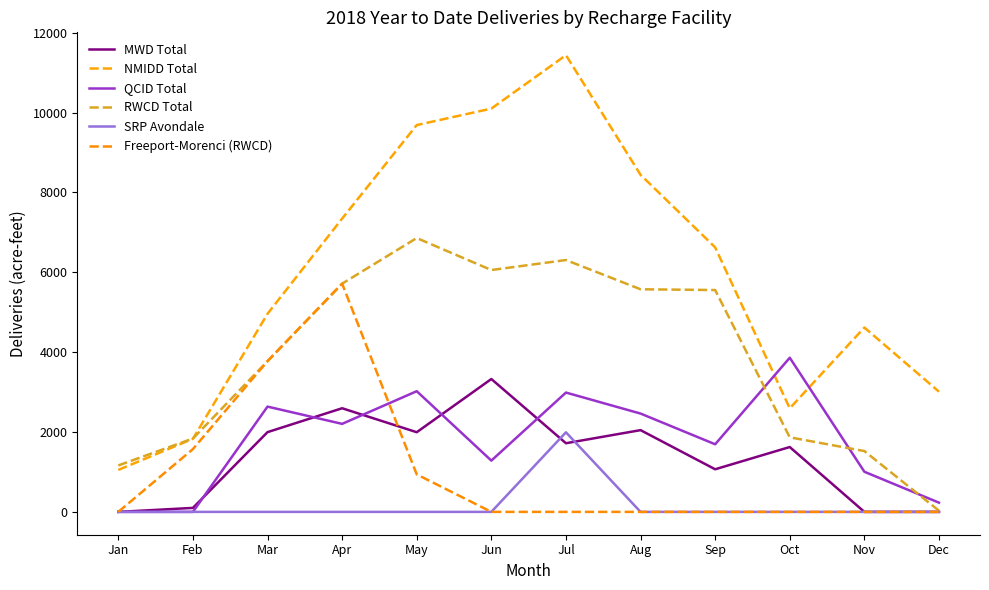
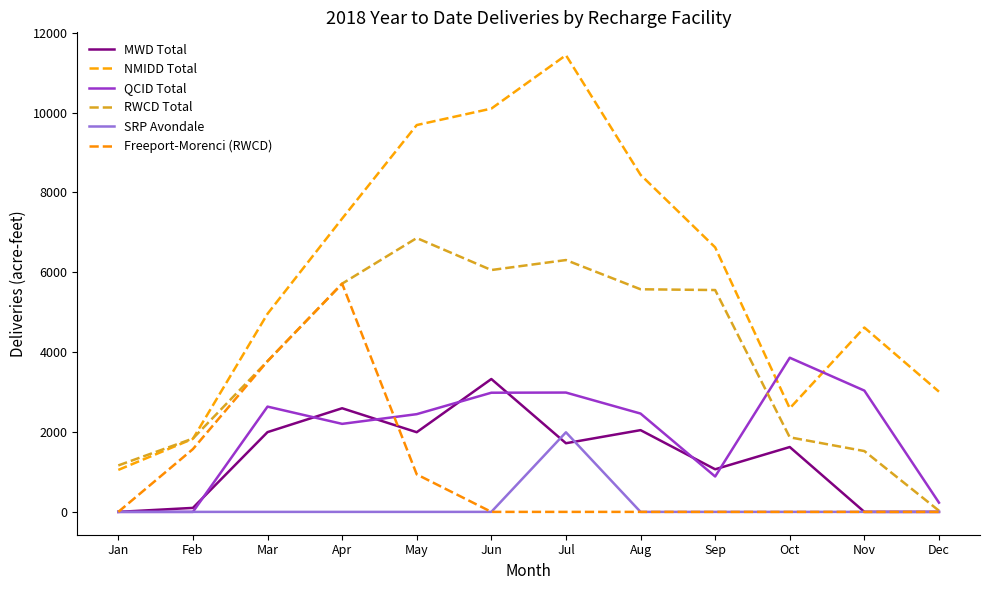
  {
    "MWD Total": {
      "Feb": 100,
      "Mar": 2000,
      "Apr": 2600,
      "May": 2000,
      "Jun": 3300,
      "Jul": 1700,
      "Aug": 2000,
      "Sep": 1100,
      "Oct": 1600
    },
    "QCID Total": {
      "Mar": 2600,
      "Apr": 2200,
-     "May": 3000,
-     "Jun": 1300,
+     "May": 2400,
+     "Jun": 3000,
      "Jul": 3000,
      "Aug": 2500,
-     "Sep": 1700,
+     "Sep": 900,
      "Oct": 3900,
-     "Nov": 1000,
+     "Nov": 3000,
      "Dec": 200
    },
    "SRP Avondale": {
      "Mar": 0,
      "Apr": 0,
      "May": 0,
      "Jul": 2000
    }
  }
